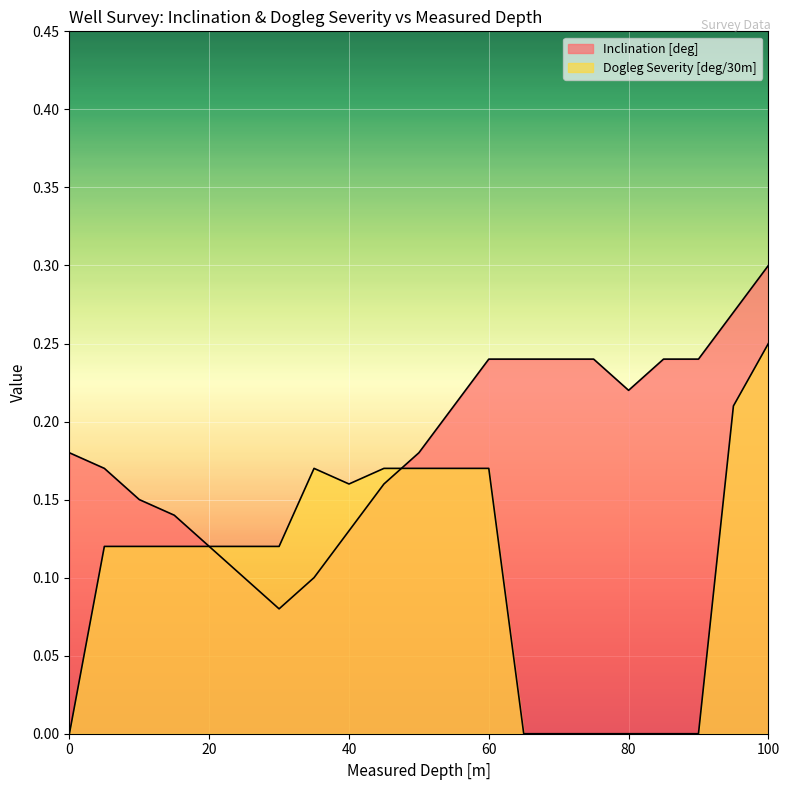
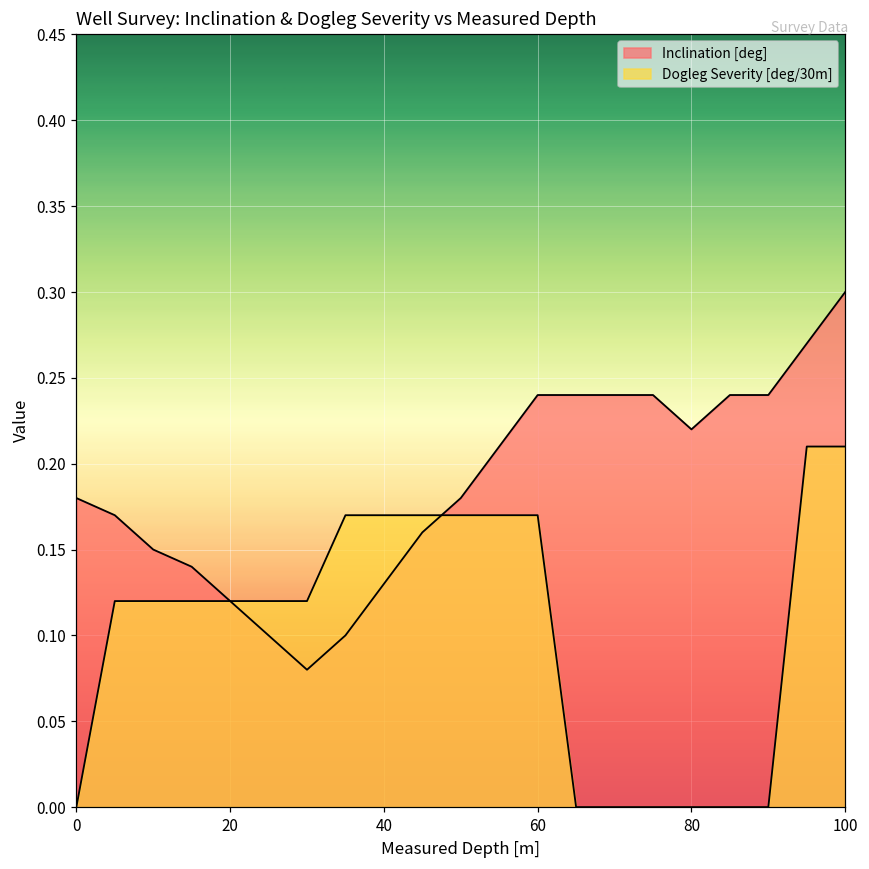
  {
    "Inclination [deg]": {
      "0": 0.18,
      "40": 0.13,
      "60": 0.24,
      "80": 0.22,
      "100": 0.30
    },
    "Dogleg Severity [deg/30m]": {
      "0": 0.00,
-     "40": 0.16,
+     "40": 0.17,
      "60": 0.17,
      "80": 0.00,
-     "100": 0.25
+     "100": 0.21
    }
  }
